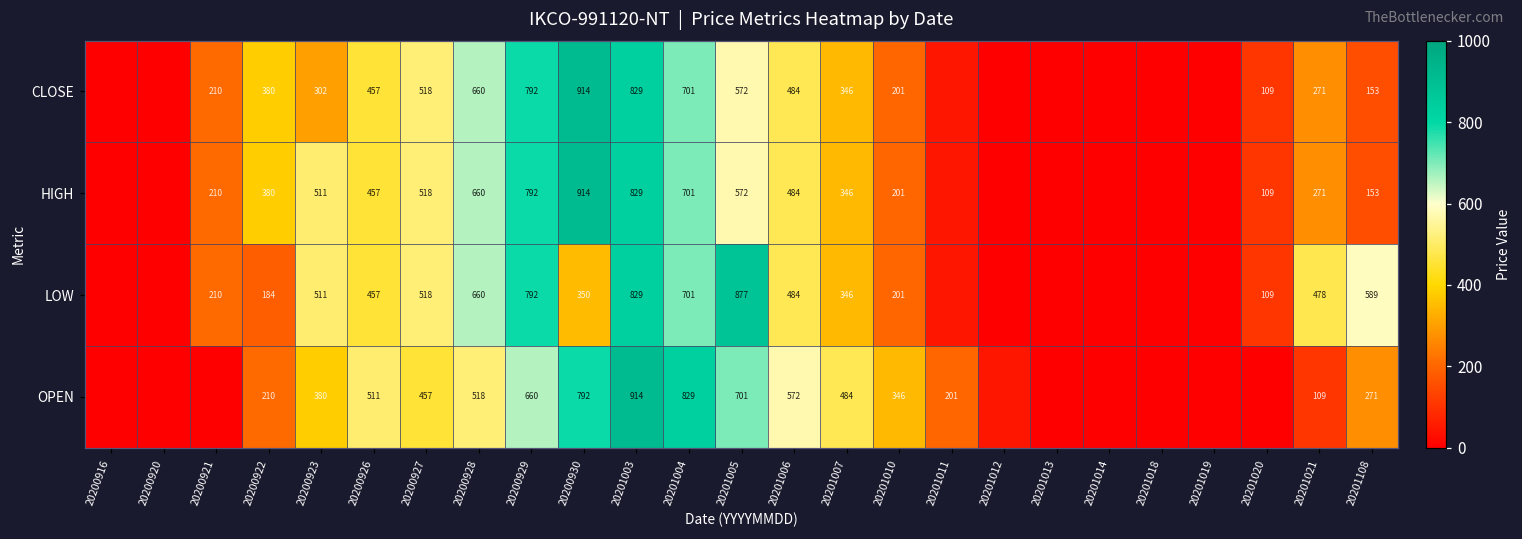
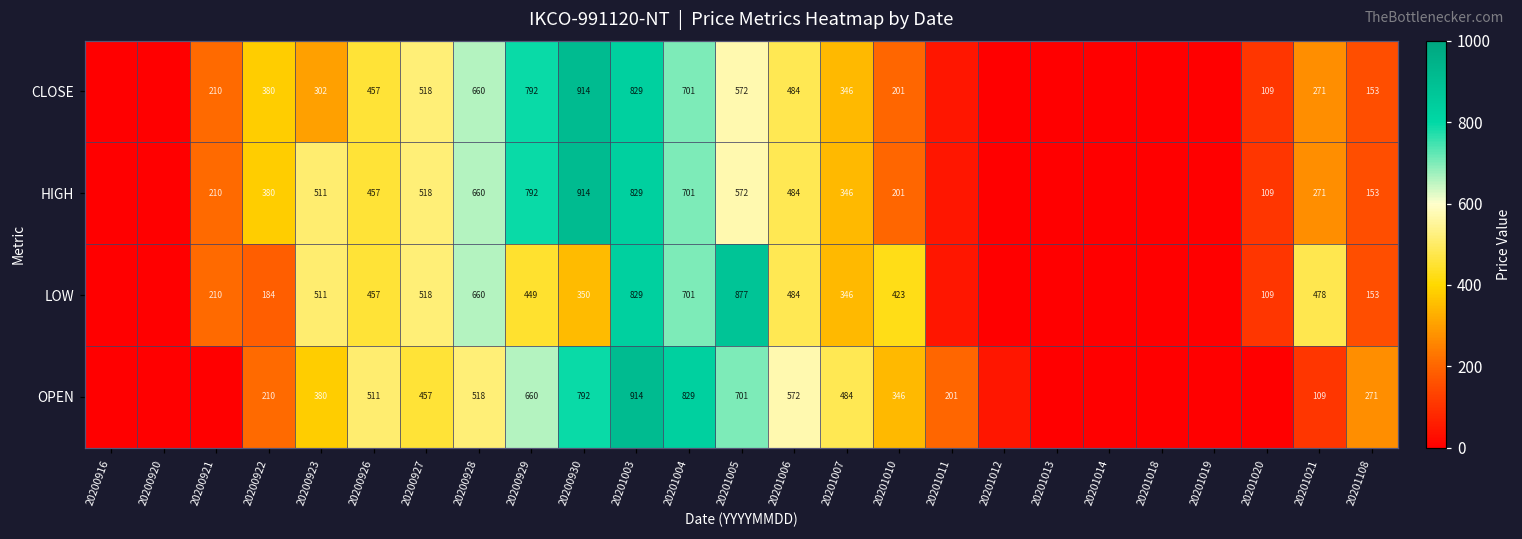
  {
    "CLOSE": {
      "20200921": 210,
      "20200922": 380,
      "20200923": 302,
      "20200926": 457,
      "20200927": 518,
      "20200928": 660,
      "20200929": 792,
      "20200930": 914,
      "20201003": 829,
      "20201004": 701,
      "20201005": 572,
      "20201006": 484,
      "20201007": 346,
      "20201010": 201,
      "20201020": 109,
      "20201021": 271,
      "20201108": 153
    },
    "HIGH": {
      "20200921": 210,
      "20200922": 380,
      "20200923": 511,
      "20200926": 457,
      "20200927": 518,
      "20200928": 660,
      "20200929": 792,
      "20200930": 914,
      "20201003": 829,
      "20201004": 701,
      "20201005": 572,
      "20201006": 484,
      "20201007": 346,
      "20201010": 201,
      "20201020": 109,
      "20201021": 271,
      "20201108": 153
    },
    "LOW": {
      "20200921": 210,
      "20200922": 184,
      "20200923": 511,
      "20200926": 457,
      "20200927": 518,
      "20200928": 660,
-     "20200929": 792,
+     "20200929": 449,
      "20200930": 350,
      "20201003": 829,
      "20201004": 701,
      "20201005": 877,
      "20201006": 484,
      "20201007": 346,
-     "20201010": 201,
+     "20201010": 423,
      "20201020": 109,
      "20201021": 478,
-     "20201108": 589
+     "20201108": 153
    },
    "OPEN": {
      "20200922": 210,
      "20200923": 380,
      "20200926": 511,
      "20200927": 457,
      "20200928": 518,
      "20200929": 660,
      "20200930": 792,
      "20201003": 914,
      "20201004": 829,
      "20201005": 701,
      "20201006": 572,
      "20201007": 484,
      "20201010": 346,
      "20201011": 201,
      "20201021": 109,
      "20201108": 271
    }
  }
